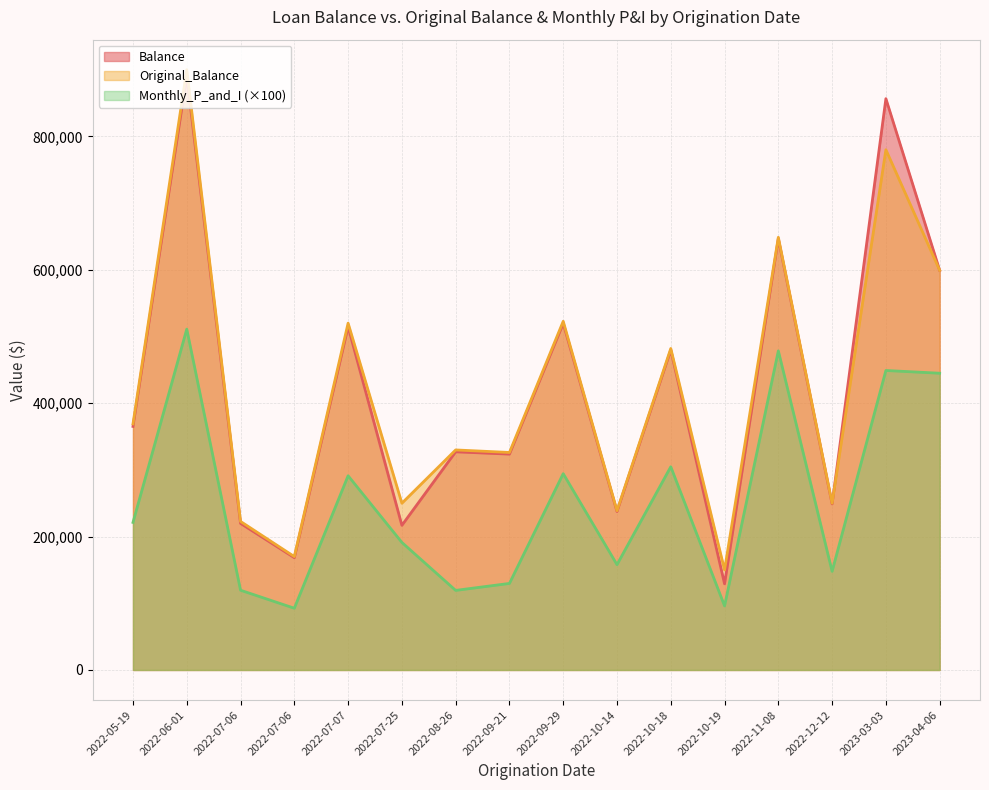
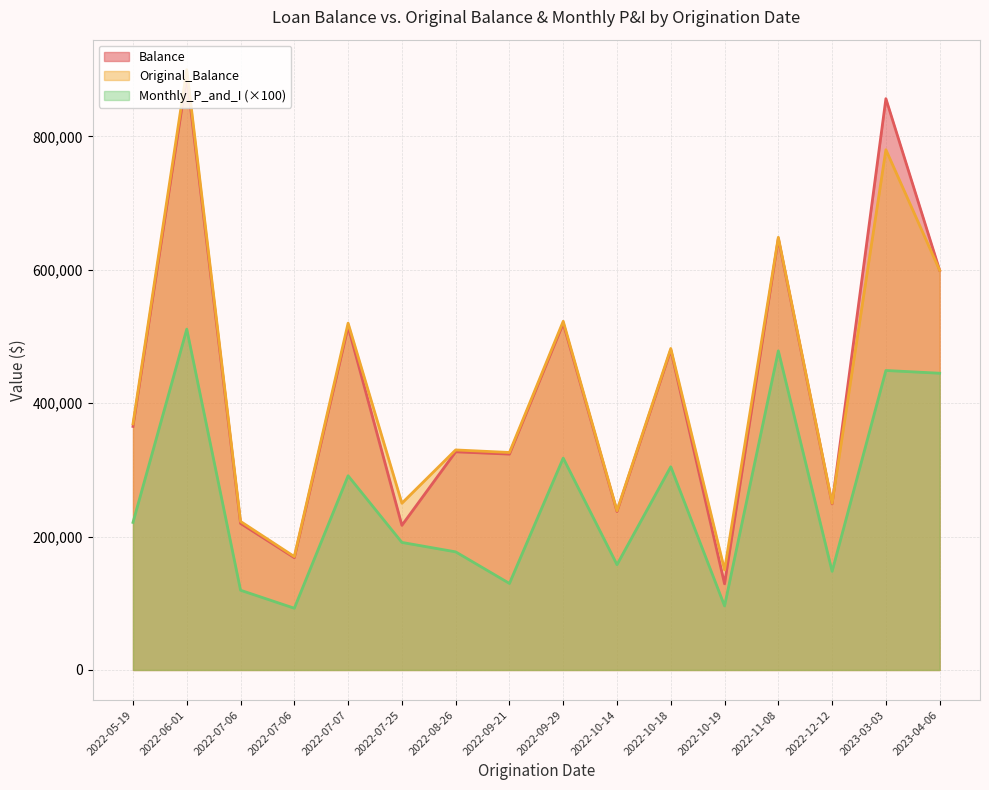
  {
    "Balance": {
      "2022-07-07": "510,000",
      "2022-07-25": "220,000",
      "2022-10-19": "130,000",
      "2023-03-03": "860,000"
    },
    "Original_Balance": {
      "2022-07-07": "520,000",
      "2022-07-25": "250,000",
      "2022-10-19": "150,000",
      "2023-03-03": "780,000"
    },
    "Monthly_P_and_I (×100)": {
      "2022-05-19": "220,000",
      "2022-06-01": "510,000",
      "2022-07-07": "290,000",
      "2022-07-25": "190,000",
-     "2022-08-26": "120,000",
+     "2022-08-26": "180,000",
      "2022-09-21": "130,000",
-     "2022-09-29": "290,000",
+     "2022-09-29": "320,000",
      "2022-10-14": "160,000",
      "2022-10-18": "300,000",
      "2022-10-19": "100,000",
      "2022-11-08": "480,000",
      "2022-12-12": "150,000",
      "2023-03-03": "450,000",
      "2023-04-06": "440,000"
    }
  }
